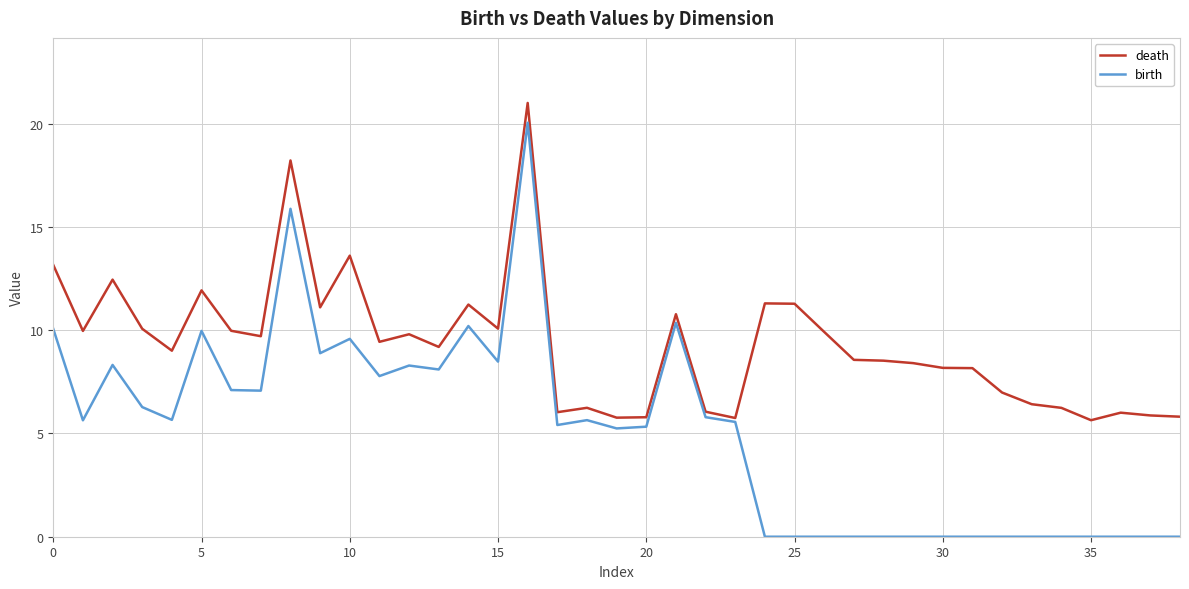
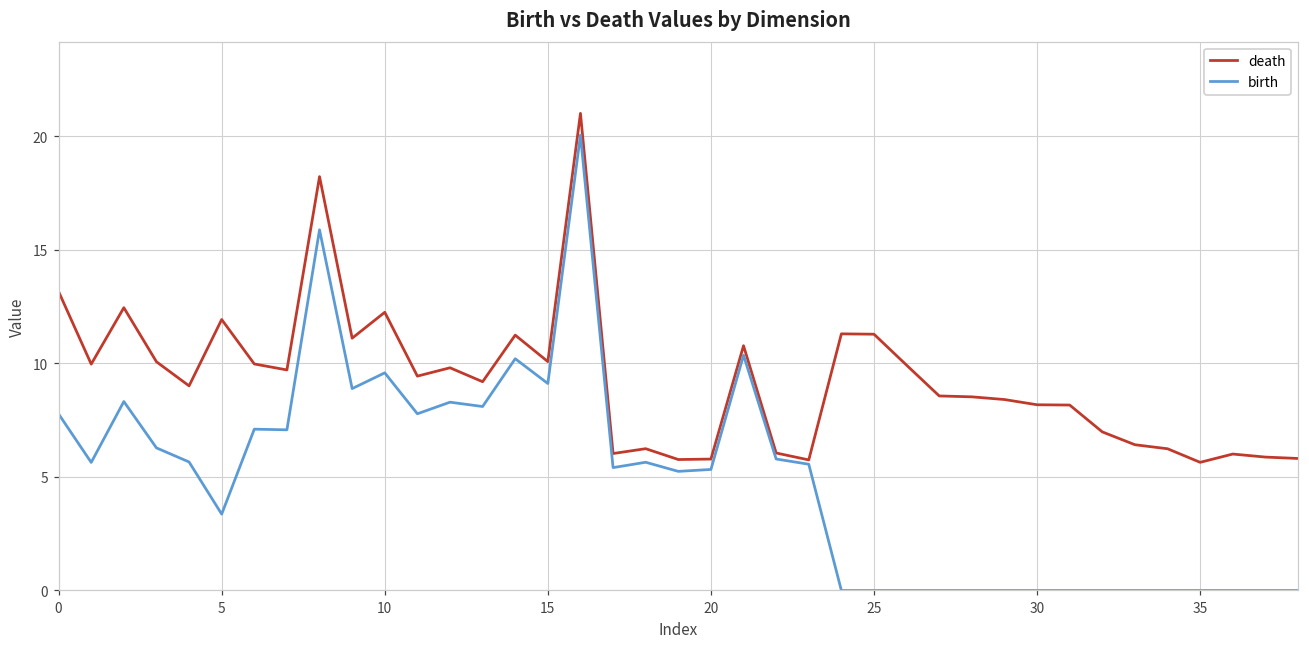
  {
    "death": {
      "0": 13.2,
      "5": 11.9,
-     "10": 13.6,
+     "10": 12.2,
      "15": 10.1,
      "20": 5.8,
      "25": 11.3,
      "30": 8.2,
      "35": 5.6
    },
    "birth": {
-     "0": 10.1,
-     "5": 10.0,
+     "0": 7.8,
+     "5": 3.4,
      "10": 9.6,
-     "15": 8.5,
+     "15": 9.1,
      "20": 5.3,
      "25": 0.0,
      "30": 0.0,
      "35": 0.0
    }
  }
